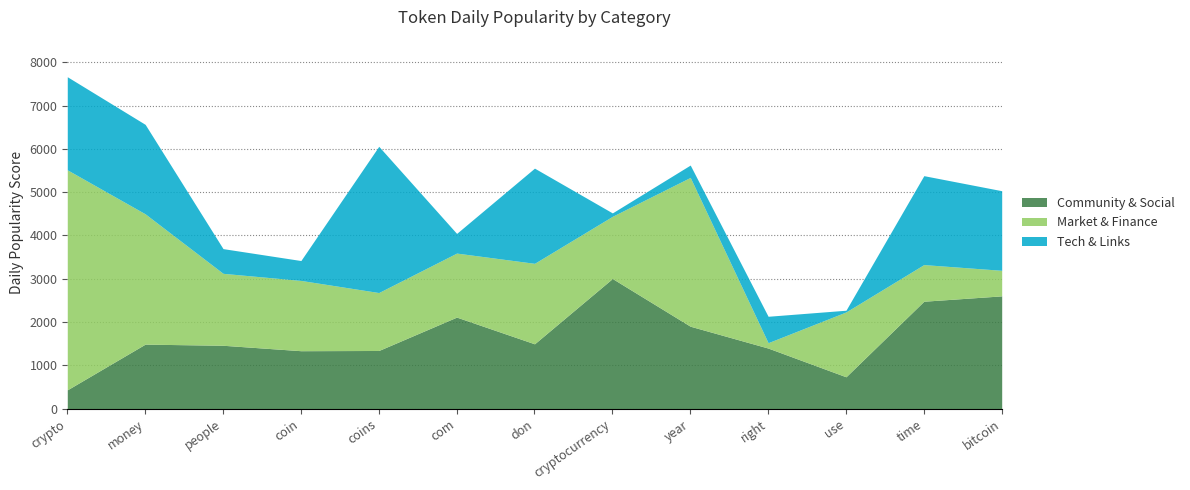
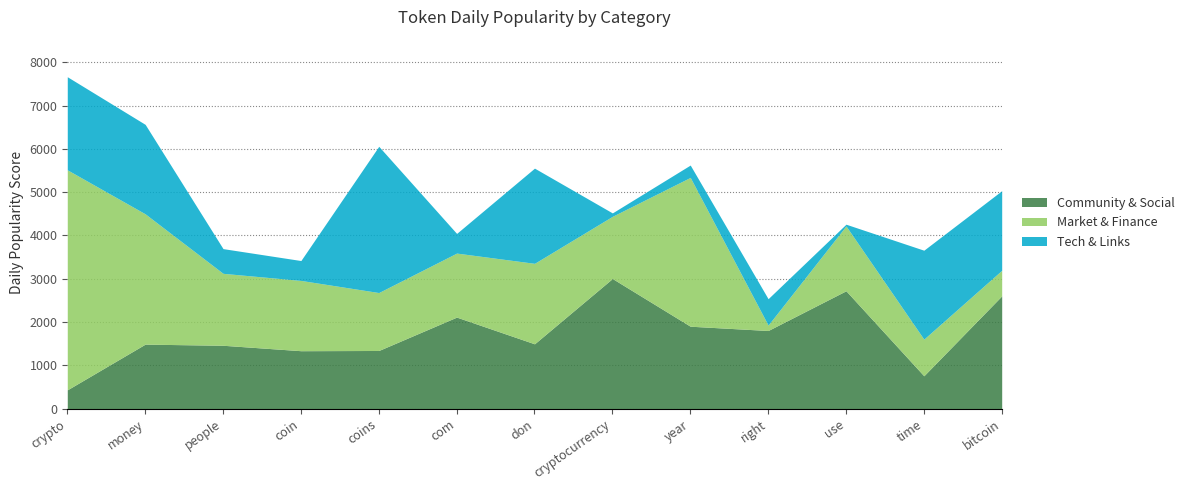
  {
    "Community & Social": {
      "crypto": 400,
      "money": 1500,
      "people": 1500,
      "coin": 1300,
      "coins": 1300,
      "com": 2100,
      "don": 1500,
      "cryptocurrency": 3000,
      "year": 1900,
-     "right": 1400,
-     "use": 700,
-     "time": 2500,
+     "right": 1800,
+     "use": 2700,
+     "time": 800,
      "bitcoin": 2600
    },
    "Market & Finance": {
      "crypto": 5100,
      "money": 3000,
      "people": 1700,
      "coin": 1600,
      "coins": 1300,
      "com": 1500,
      "don": 1900,
      "cryptocurrency": 1400,
      "year": 3400,
      "right": 100,
      "time": 800,
      "bitcoin": 600
    },
    "Tech & Links": {
      "crypto": 2100,
      "money": 2100,
      "people": 600,
      "coin": 500,
      "coins": 3400,
      "com": 500,
      "don": 2200,
      "cryptocurrency": 100,
      "year": 300,
      "right": 600,
      "time": 2100,
      "bitcoin": 1800
    }
  }
